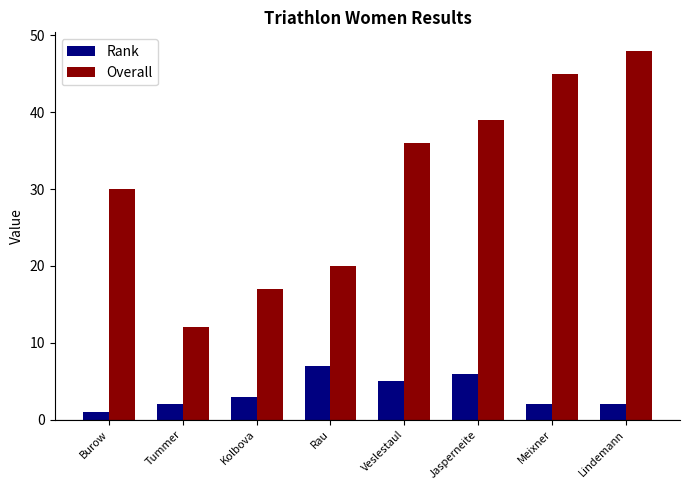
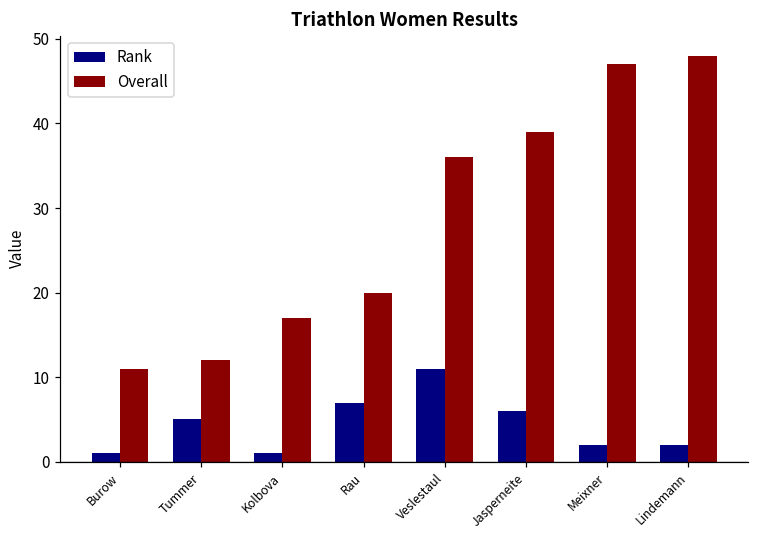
  {
    "Rank": {
      "Burow": 1,
-     "Tummer": 2,
-     "Kolbova": 3,
+     "Tummer": 5,
+     "Kolbova": 1,
      "Rau": 7,
-     "Veslestaul": 5,
+     "Veslestaul": 11,
      "Jasperneite": 6,
      "Meixner": 2,
      "Lindemann": 2
    },
    "Overall": {
-     "Burow": 30,
+     "Burow": 11,
      "Tummer": 12,
      "Kolbova": 17,
      "Rau": 20,
      "Veslestaul": 36,
      "Jasperneite": 39,
-     "Meixner": 45,
+     "Meixner": 47,
      "Lindemann": 48
    }
  }
